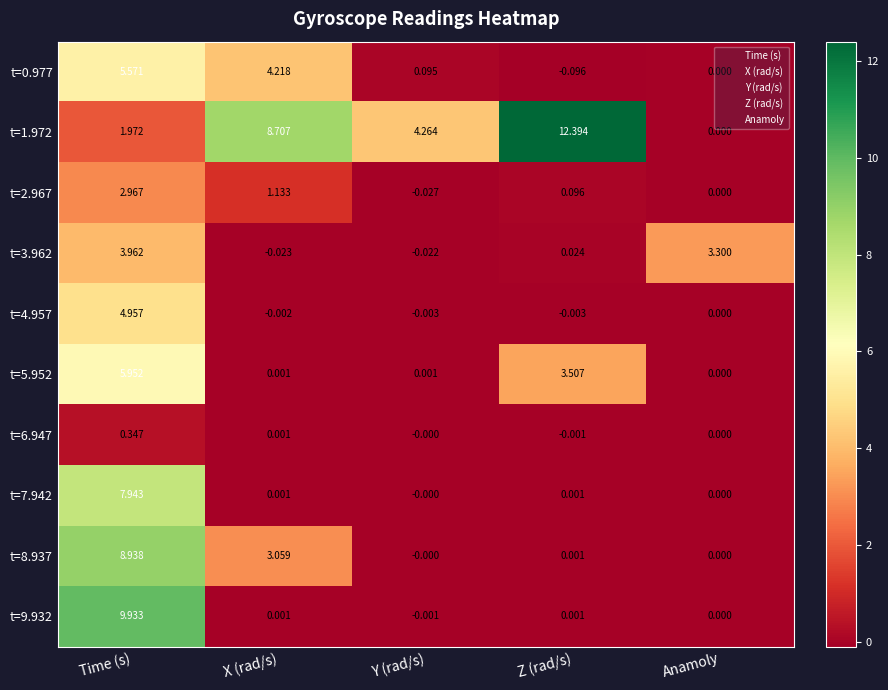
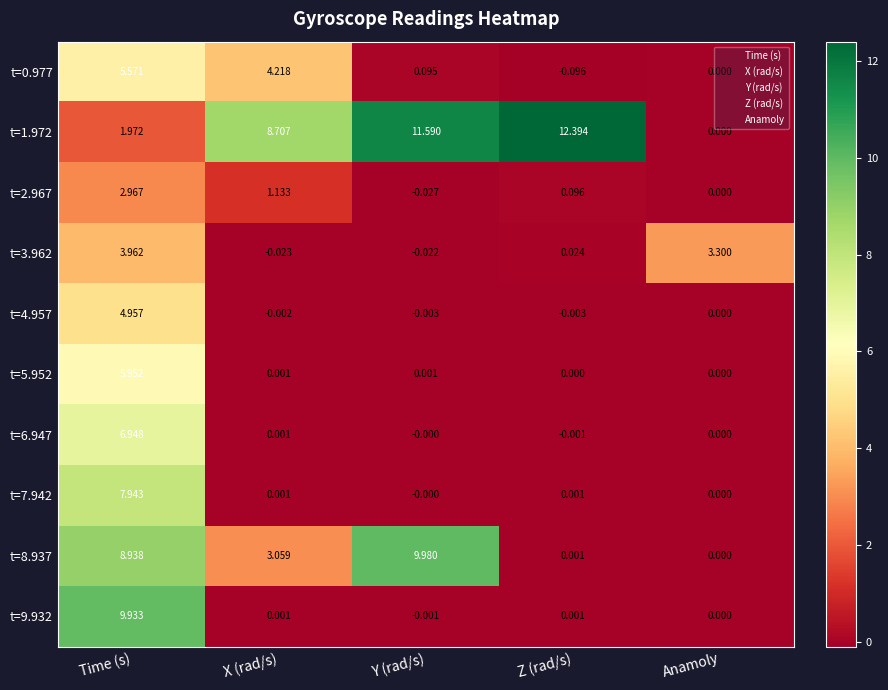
  {
    "t=0.977": {
      "Time (s)": 5.571,
      "X (rad/s)": 4.218,
      "Y (rad/s)": 0.095,
      "Z (rad/s)": -0.096
    },
    "t=1.972": {
      "Time (s)": 1.972,
      "X (rad/s)": 8.707,
-     "Y (rad/s)": 4.264,
+     "Y (rad/s)": 11.590,
      "Z (rad/s)": 12.394
    },
    "t=2.967": {
      "Time (s)": 2.967,
      "X (rad/s)": 1.133,
      "Y (rad/s)": -0.027,
      "Z (rad/s)": 0.096,
      "Anamoly": 0.000
    },
    "t=3.962": {
      "Time (s)": 3.962,
      "X (rad/s)": -0.023,
      "Y (rad/s)": -0.022,
      "Z (rad/s)": 0.024,
      "Anamoly": 3.300
    },
    "t=4.957": {
      "Time (s)": 4.957,
      "X (rad/s)": -0.002,
      "Y (rad/s)": -0.003,
      "Z (rad/s)": -0.003,
      "Anamoly": 0.000
    },
    "t=5.952": {
      "Time (s)": 5.952,
      "X (rad/s)": 0.001,
      "Y (rad/s)": 0.001,
-     "Z (rad/s)": 3.507,
+     "Z (rad/s)": 0.000,
      "Anamoly": 0.000
    },
    "t=6.947": {
-     "Time (s)": 0.347,
+     "Time (s)": 6.948,
      "X (rad/s)": 0.001,
      "Y (rad/s)": -0.000,
      "Z (rad/s)": -0.001,
      "Anamoly": 0.000
    },
    "t=7.942": {
      "Time (s)": 7.943,
      "X (rad/s)": 0.001,
      "Y (rad/s)": -0.000,
      "Z (rad/s)": 0.001,
      "Anamoly": 0.000
    },
    "t=8.937": {
      "Time (s)": 8.938,
      "X (rad/s)": 3.059,
-     "Y (rad/s)": -0.000,
+     "Y (rad/s)": 9.980,
      "Z (rad/s)": 0.001,
      "Anamoly": 0.000
    },
    "t=9.932": {
      "Time (s)": 9.933,
      "X (rad/s)": 0.001,
      "Y (rad/s)": -0.001,
      "Z (rad/s)": 0.001,
      "Anamoly": 0.000
    }
  }
